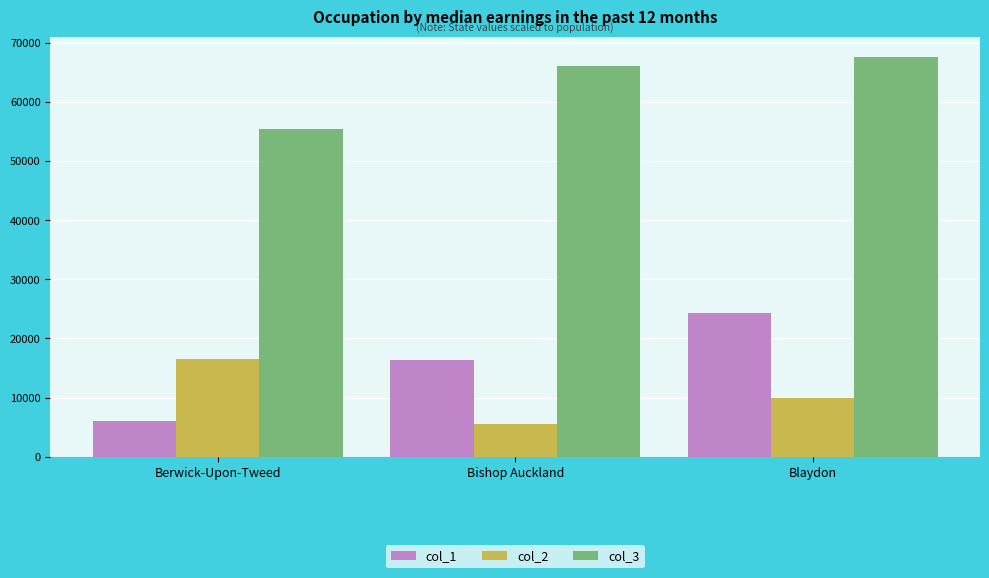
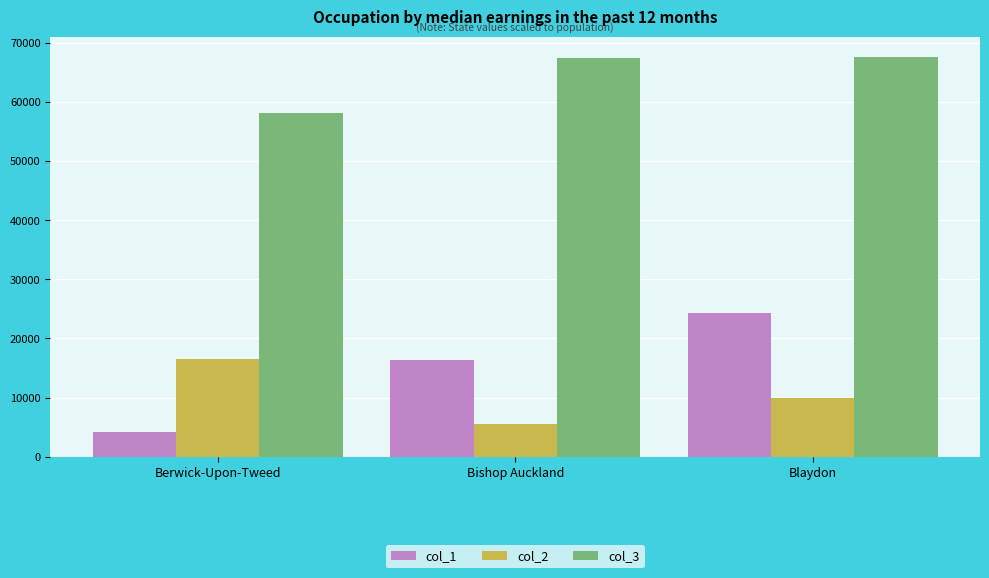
  {
    "col_1": {
-     "Berwick-Upon-Tweed": 6000,
+     "Berwick-Upon-Tweed": 4000,
      "Bishop Auckland": 16000,
      "Blaydon": 24000
    },
    "col_2": {
      "Berwick-Upon-Tweed": 17000,
      "Bishop Auckland": 5000,
      "Blaydon": 10000
    },
    "col_3": {
-     "Berwick-Upon-Tweed": 55000,
-     "Bishop Auckland": 66000,
+     "Berwick-Upon-Tweed": 58000,
+     "Bishop Auckland": 67000,
      "Blaydon": 68000
    }
  }
